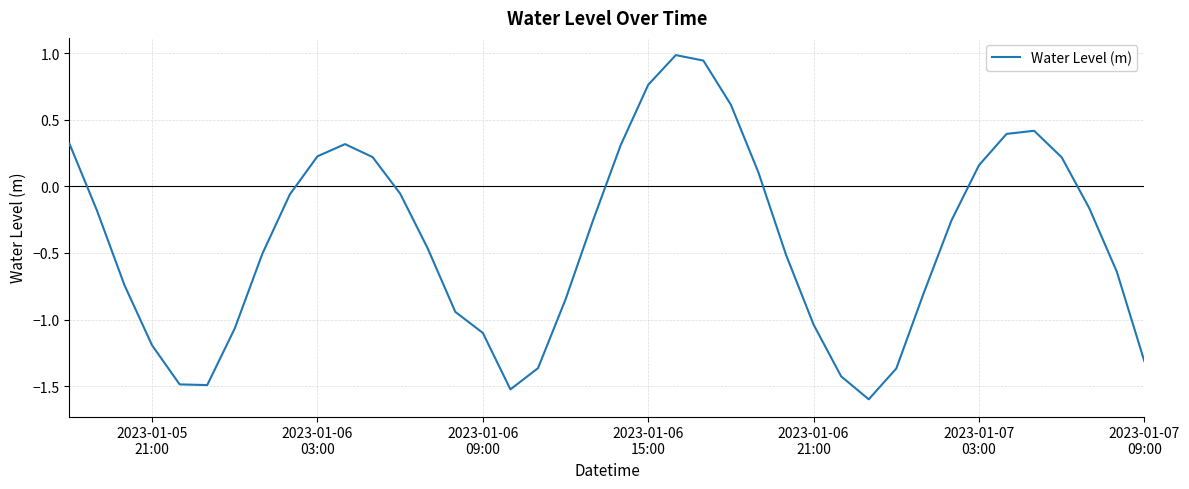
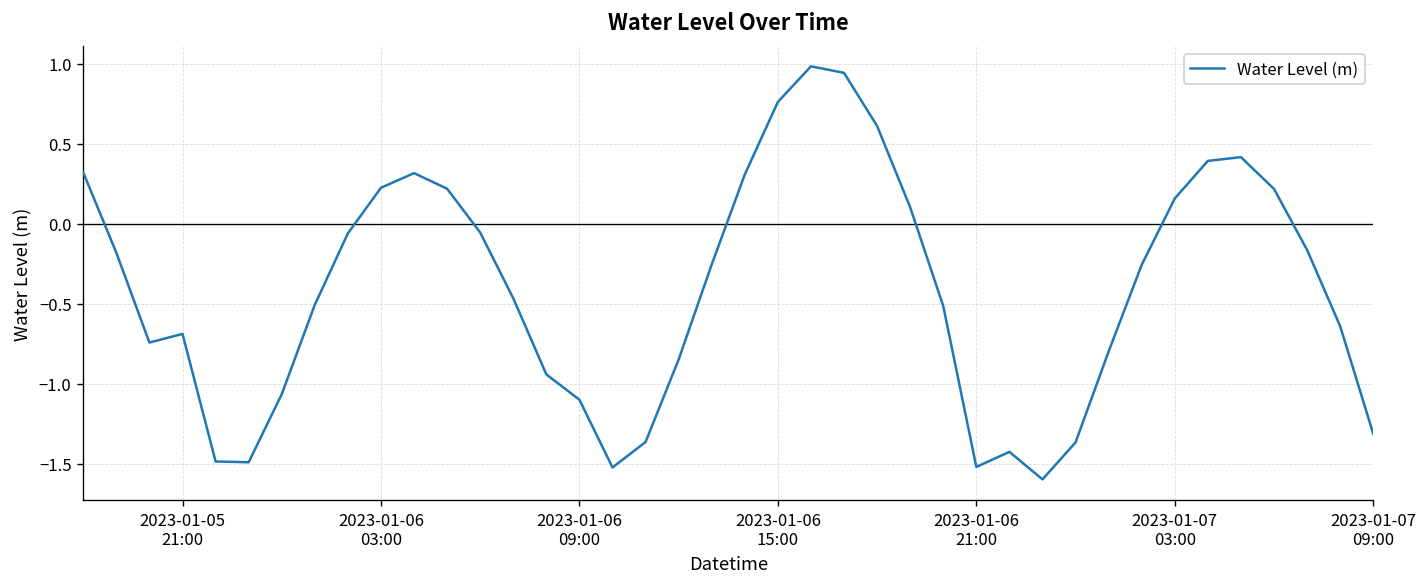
  {
-   "2023-01-05 21:00": -1.19,
+   "2023-01-05 21:00": -0.69,
    "2023-01-06 03:00": 0.23,
    "2023-01-06 09:00": -1.10,
    "2023-01-06 15:00": 0.76,
-   "2023-01-06 21:00": -1.04,
+   "2023-01-06 21:00": -1.52,
    "2023-01-07 03:00": 0.16,
    "2023-01-07 09:00": -1.31
  }
